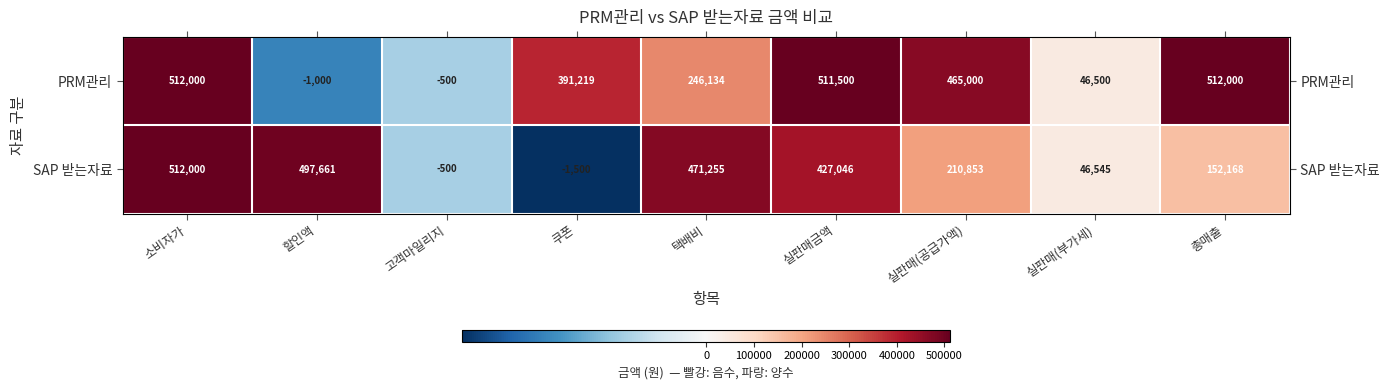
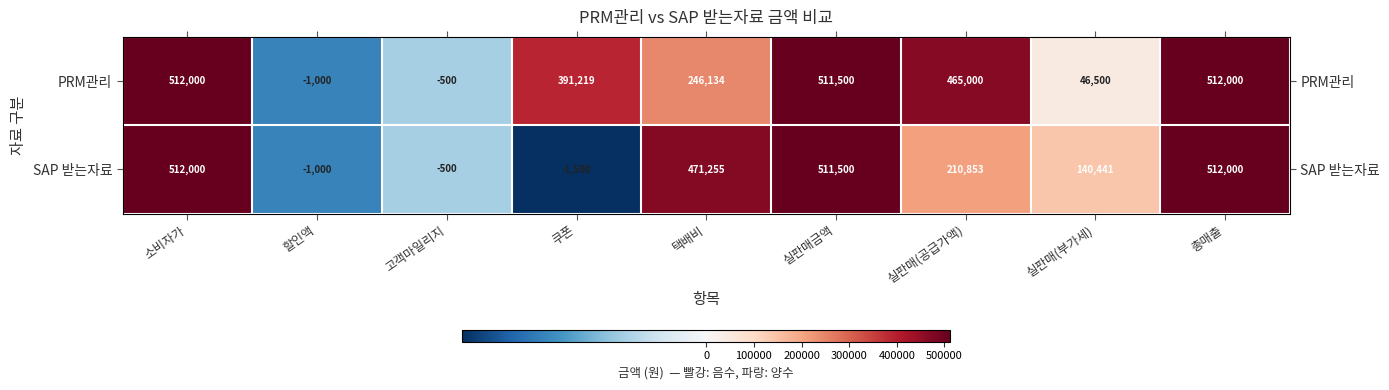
  {
    "PRM관리": {
      "소비자가": "512,000",
      "할인액": "-1,000",
      "고객마일리지": "-500",
      "쿠폰": "391,219",
      "택배비": "246,134",
      "실판매금액": "511,500",
      "실판매(공급가액)": "465,000",
      "실판매(부가세)": "46,500",
      "총매출": "512,000"
    },
    "SAP 받는자료": {
      "소비자가": "512,000",
-     "할인액": "497,661",
+     "할인액": "-1,000",
      "고객마일리지": "-500",
      "쿠폰": "-1,500",
      "택배비": "471,255",
-     "실판매금액": "427,046",
+     "실판매금액": "511,500",
      "실판매(공급가액)": "210,853",
-     "실판매(부가세)": "46,545",
-     "총매출": "152,168"
+     "실판매(부가세)": "140,441",
+     "총매출": "512,000"
    }
  }
